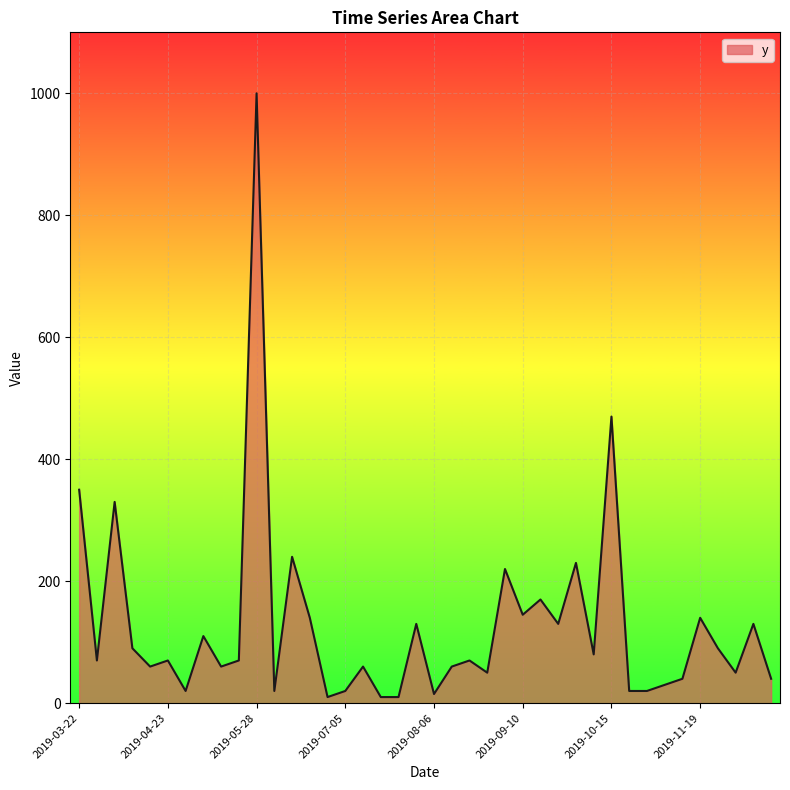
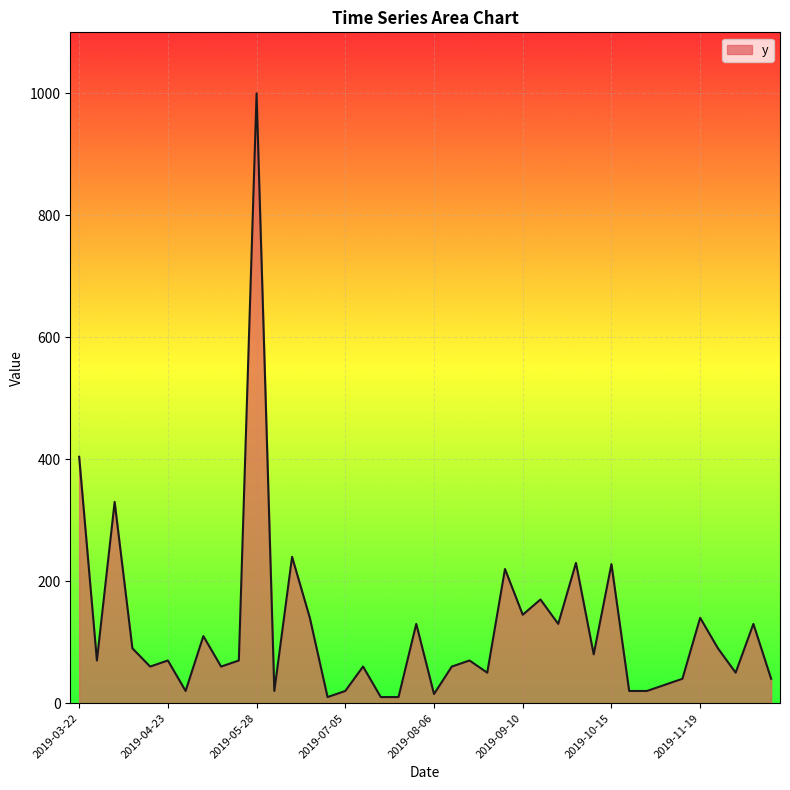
  {
-   "2019-03-22": 350,
+   "2019-03-22": 400,
    "2019-04-23": 70,
    "2019-05-28": 1000,
    "2019-07-05": 20,
    "2019-08-06": 20,
    "2019-09-10": 150,
-   "2019-10-15": 470,
+   "2019-10-15": 230,
    "2019-11-19": 140
  }
